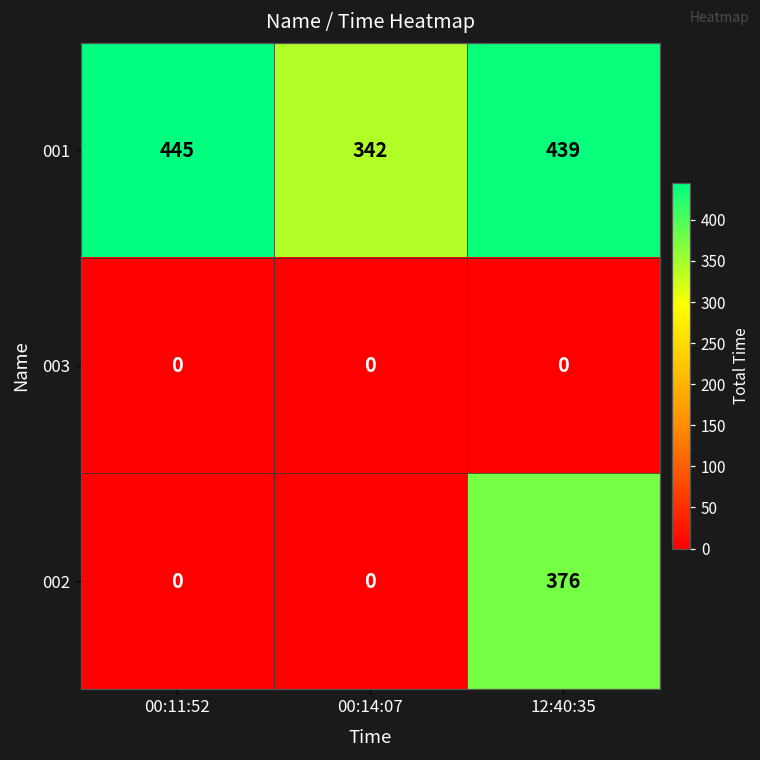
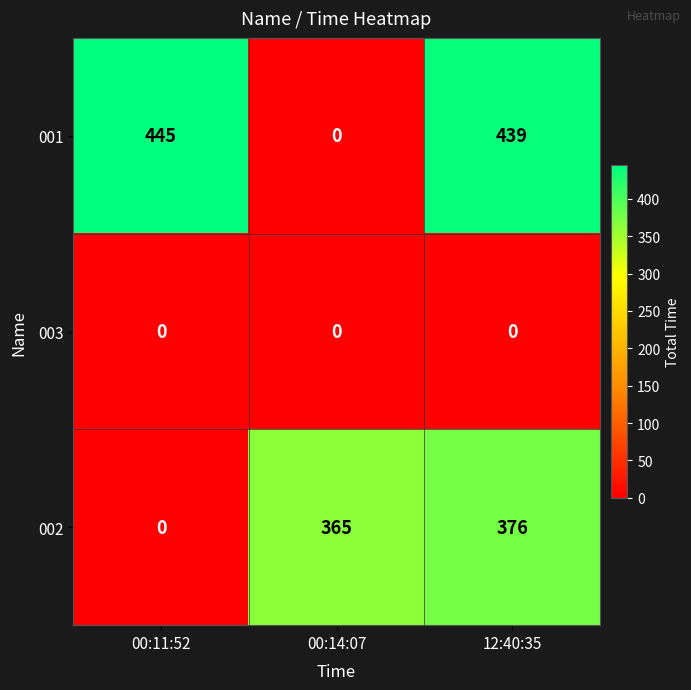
  {
    "001": {
      "00:11:52": 445,
-     "00:14:07": 342,
+     "00:14:07": 0,
      "12:40:35": 439
    },
    "003": {
      "00:11:52": 0,
      "00:14:07": 0,
      "12:40:35": 0
    },
    "002": {
      "00:11:52": 0,
-     "00:14:07": 0,
+     "00:14:07": 365,
      "12:40:35": 376
    }
  }
